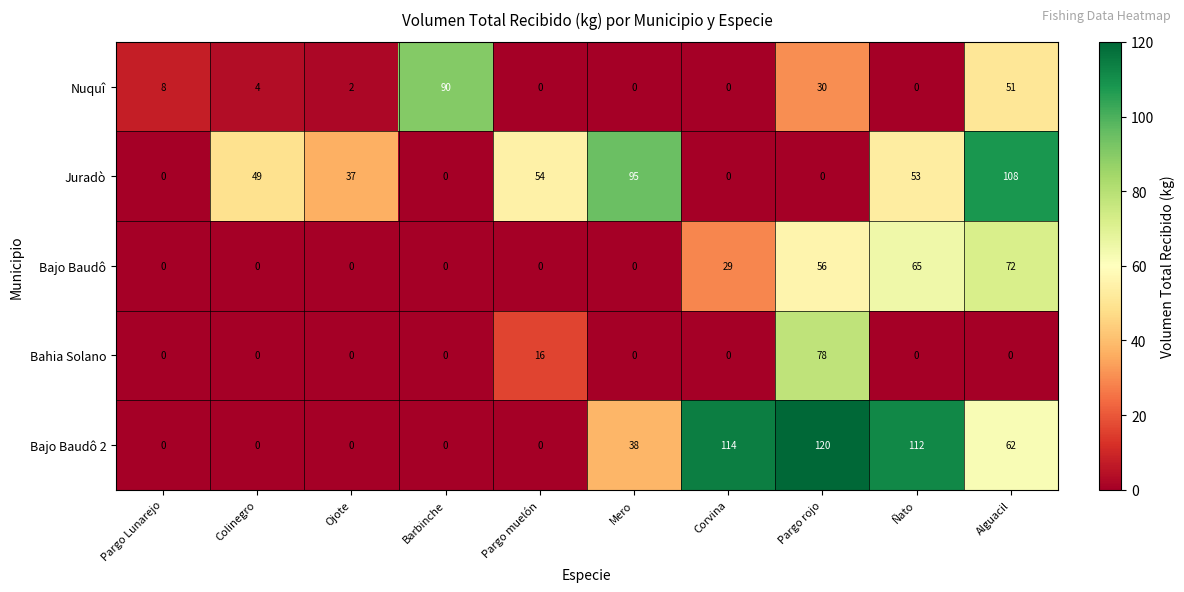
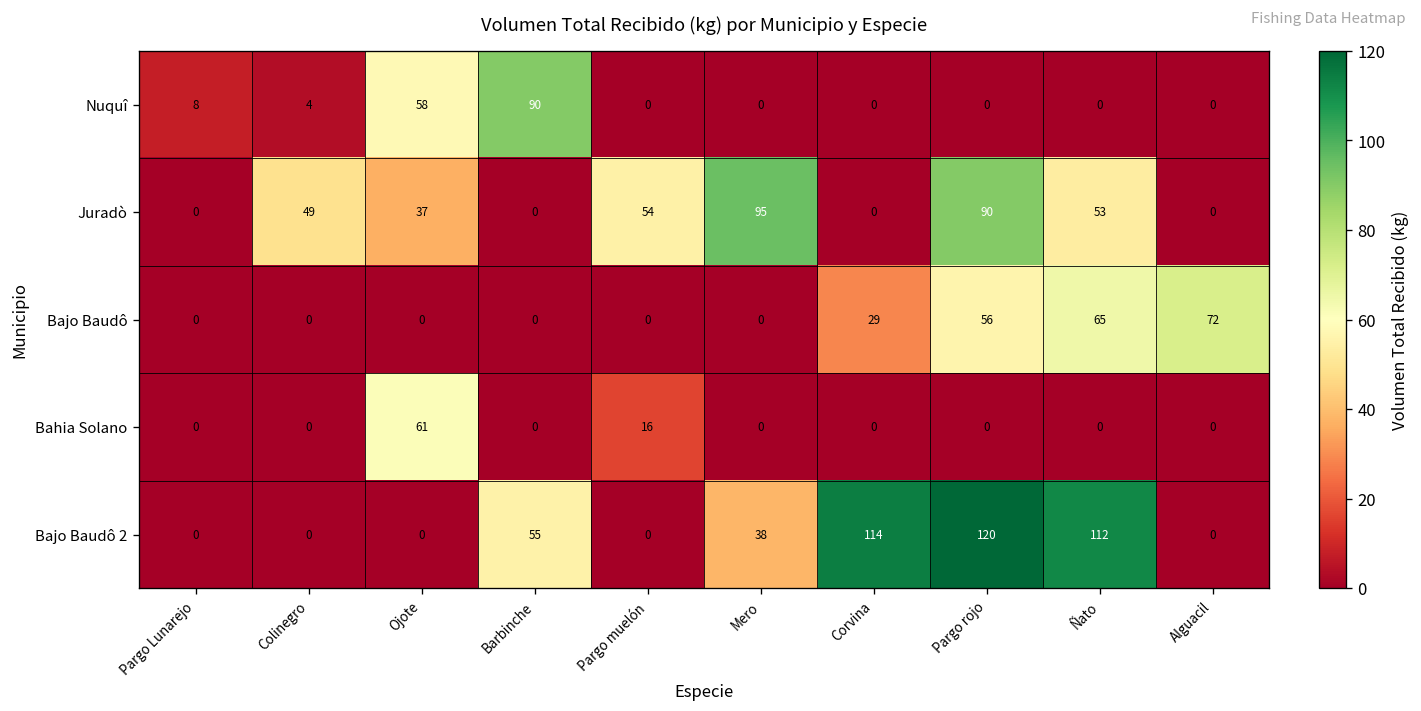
  {
    "Nuquî": {
      "Pargo Lunarejo": 8,
      "Colinegro": 4,
-     "Ojote": 2,
+     "Ojote": 58,
      "Barbinche": 90,
      "Pargo muelón": 0,
      "Mero": 0,
      "Corvina": 0,
-     "Pargo rojo": 30,
+     "Pargo rojo": 0,
      "Ñato": 0,
-     "Alguacil": 51
+     "Alguacil": 0
    },
    "Juradò": {
      "Pargo Lunarejo": 0,
      "Colinegro": 49,
      "Ojote": 37,
      "Barbinche": 0,
      "Pargo muelón": 54,
      "Mero": 95,
      "Corvina": 0,
-     "Pargo rojo": 0,
+     "Pargo rojo": 90,
      "Ñato": 53,
-     "Alguacil": 108
+     "Alguacil": 0
    },
    "Bajo Baudô": {
      "Pargo Lunarejo": 0,
      "Colinegro": 0,
      "Ojote": 0,
      "Barbinche": 0,
      "Pargo muelón": 0,
      "Mero": 0,
      "Corvina": 29,
      "Pargo rojo": 56,
      "Ñato": 65,
      "Alguacil": 72
    },
    "Bahia Solano": {
      "Pargo Lunarejo": 0,
      "Colinegro": 0,
-     "Ojote": 0,
+     "Ojote": 61,
      "Barbinche": 0,
      "Pargo muelón": 16,
      "Mero": 0,
      "Corvina": 0,
-     "Pargo rojo": 78,
+     "Pargo rojo": 0,
      "Ñato": 0,
      "Alguacil": 0
    },
    "Bajo Baudô 2": {
      "Pargo Lunarejo": 0,
      "Colinegro": 0,
      "Ojote": 0,
-     "Barbinche": 0,
+     "Barbinche": 55,
      "Pargo muelón": 0,
      "Mero": 38,
      "Corvina": 114,
      "Pargo rojo": 120,
      "Ñato": 112,
-     "Alguacil": 62
+     "Alguacil": 0
    }
  }
